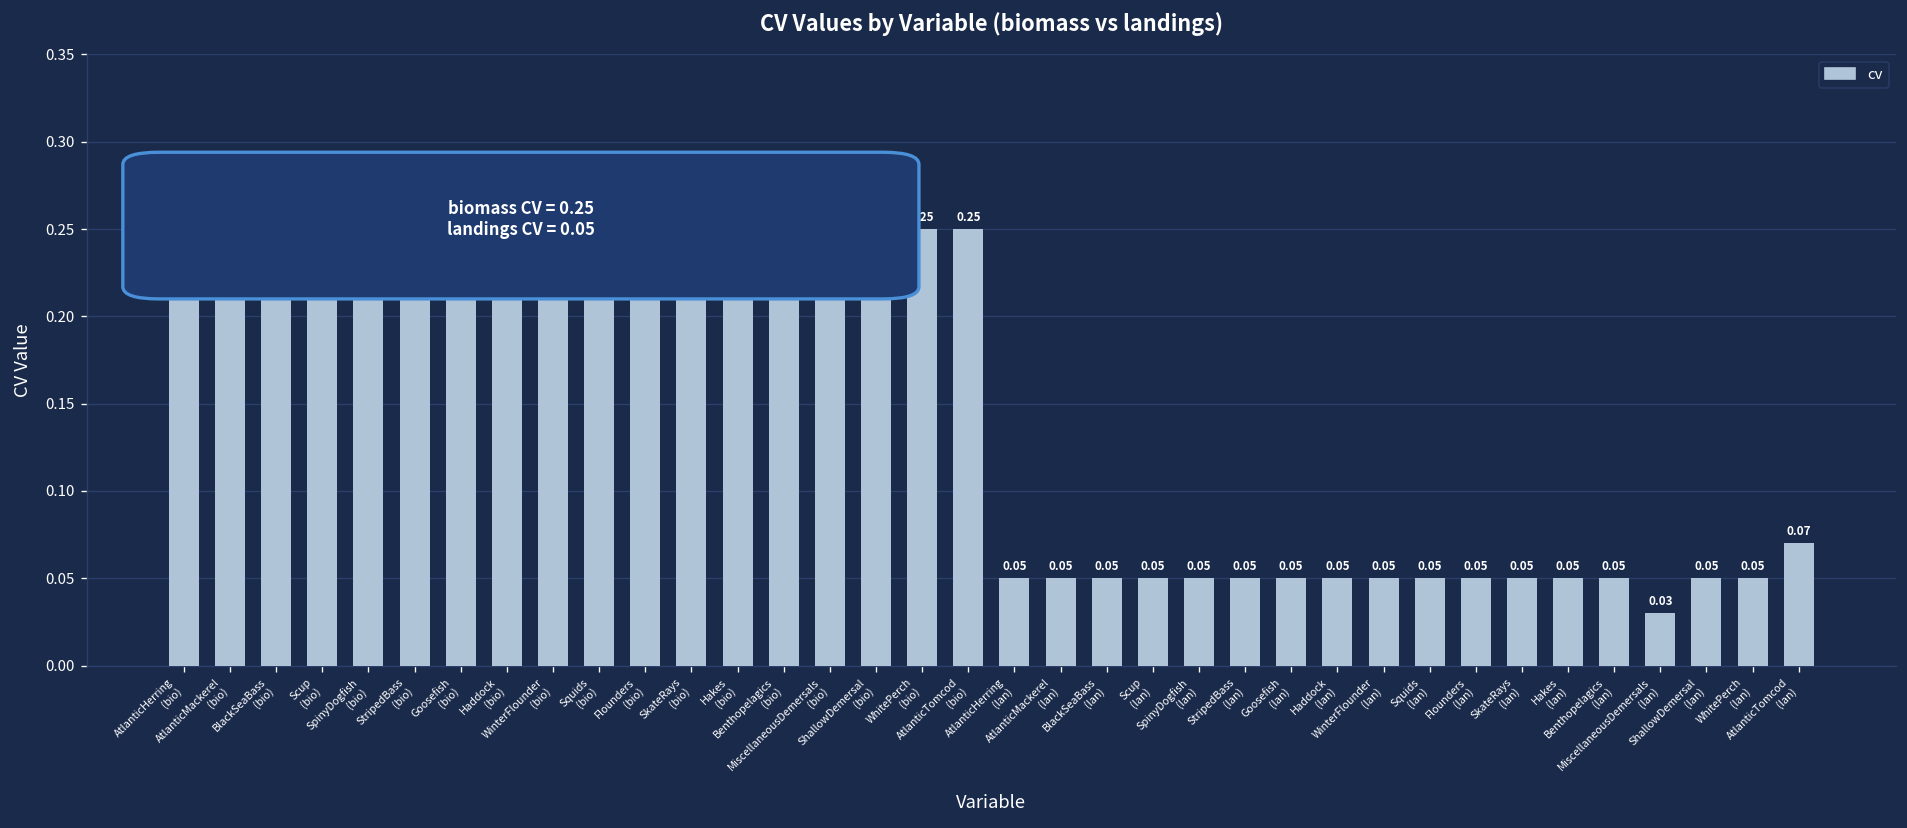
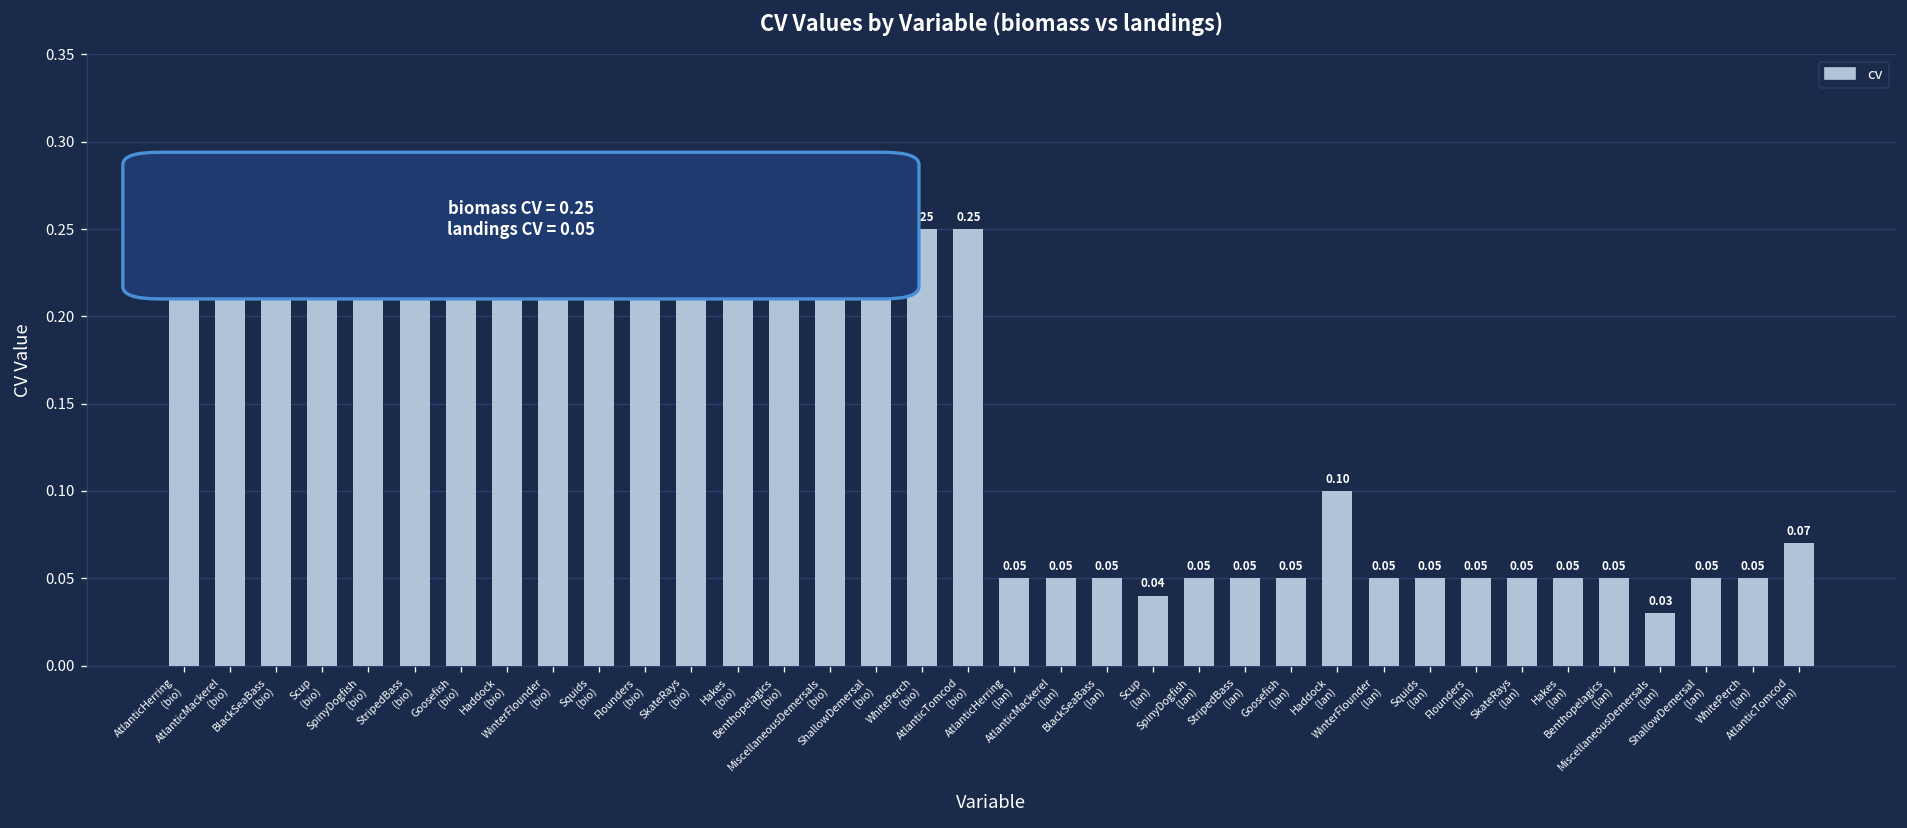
  {
    "AtlanticTomcod (bio)": 0.25,
    "AtlanticHerring (lan)": 0.05,
    "AtlanticMackerel (lan)": 0.05,
    "BlackSeaBass (lan)": 0.05,
-   "Scup (lan)": 0.05,
+   "Scup (lan)": 0.04,
    "SpinyDogfish (lan)": 0.05,
    "StripedBass (lan)": 0.05,
    "Goosefish (lan)": 0.05,
-   "Haddock (lan)": 0.05,
+   "Haddock (lan)": 0.10,
    "WinterFlounder (lan)": 0.05,
    "Squids (lan)": 0.05,
    "Flounders (lan)": 0.05,
    "SkateRays (lan)": 0.05,
    "Hakes (lan)": 0.05,
    "Benthopelagics (lan)": 0.05,
    "MiscellaneousDemersals (lan)": 0.03,
    "ShallowDemersal (lan)": 0.05,
    "WhitePerch (lan)": 0.05,
    "AtlanticTomcod (lan)": 0.07
  }
